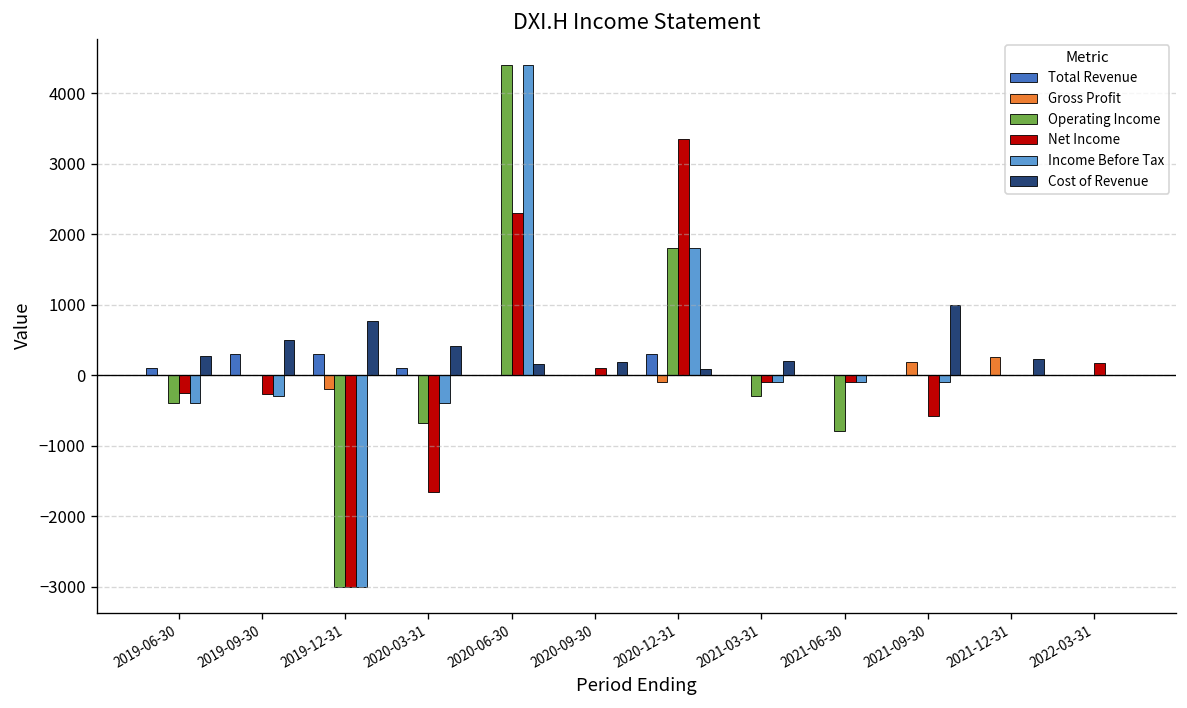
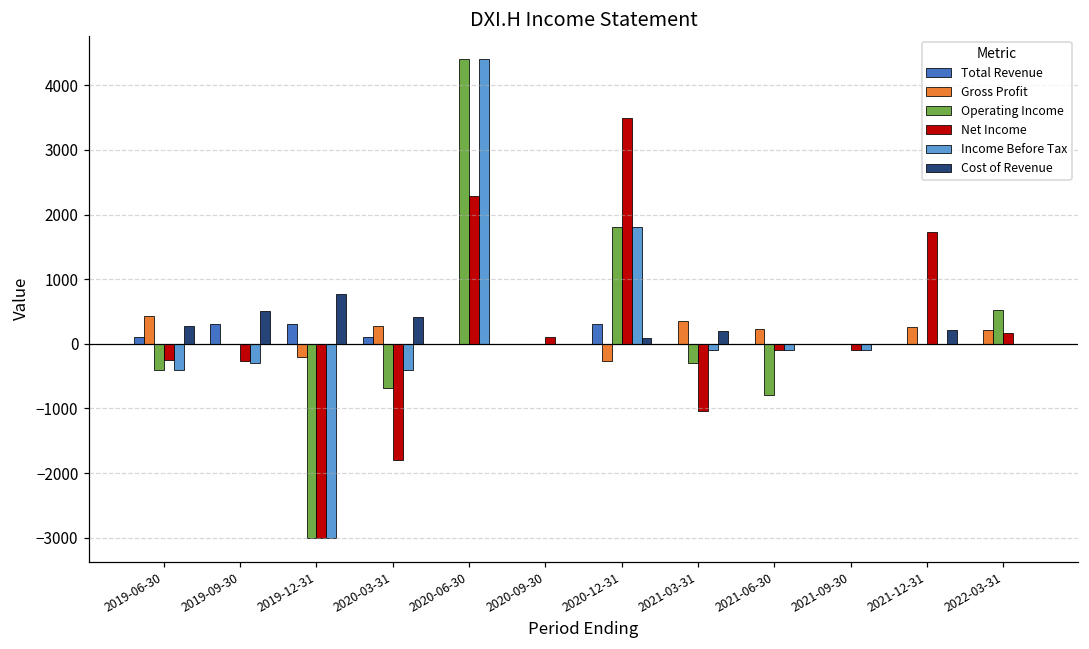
  {
    "Gross Profit": {
-     "2019-06-30": 0,
+     "2019-06-30": 400,
      "2019-09-30": 0,
      "2019-12-31": -200,
-     "2020-03-31": 0,
+     "2020-03-31": 300,
      "2020-06-30": 0,
      "2020-09-30": 0,
-     "2020-12-31": -100,
-     "2021-03-31": 0,
-     "2021-06-30": 0,
-     "2021-09-30": 200,
+     "2020-12-31": -300,
+     "2021-03-31": 300,
+     "2021-06-30": 200,
+     "2021-09-30": 0,
      "2021-12-31": 300,
-     "2022-03-31": 0
+     "2022-03-31": 200
    },
    "Operating Income": {
      "2019-06-30": -400,
      "2019-09-30": 0,
      "2019-12-31": -3000,
      "2020-03-31": -700,
      "2020-06-30": 4400,
      "2020-09-30": 0,
      "2020-12-31": 1800,
      "2021-03-31": -300,
      "2021-06-30": -800,
      "2021-09-30": 0,
      "2021-12-31": 0,
-     "2022-03-31": 0
+     "2022-03-31": 500
    },
    "Net Income": {
      "2019-06-30": -300,
      "2019-09-30": -300,
      "2019-12-31": -3000,
-     "2020-03-31": -1700,
+     "2020-03-31": -1800,
      "2020-06-30": 2300,
      "2020-09-30": 100,
-     "2020-12-31": 3300,
-     "2021-03-31": -100,
+     "2020-12-31": 3500,
+     "2021-03-31": -1000,
      "2021-06-30": -100,
-     "2021-09-30": -600,
-     "2021-12-31": 0,
+     "2021-09-30": -100,
+     "2021-12-31": 1700,
      "2022-03-31": 200
    },
    "Cost of Revenue": {
      "2019-06-30": 300,
      "2019-09-30": 500,
      "2019-12-31": 800,
      "2020-03-31": 400,
-     "2020-06-30": 200,
-     "2020-09-30": 200,
+     "2020-06-30": 0,
+     "2020-09-30": 0,
      "2020-12-31": 100,
      "2021-03-31": 200,
      "2021-06-30": 0,
-     "2021-09-30": 1000,
+     "2021-09-30": 0,
      "2021-12-31": 200,
      "2022-03-31": 0
    }
  }
